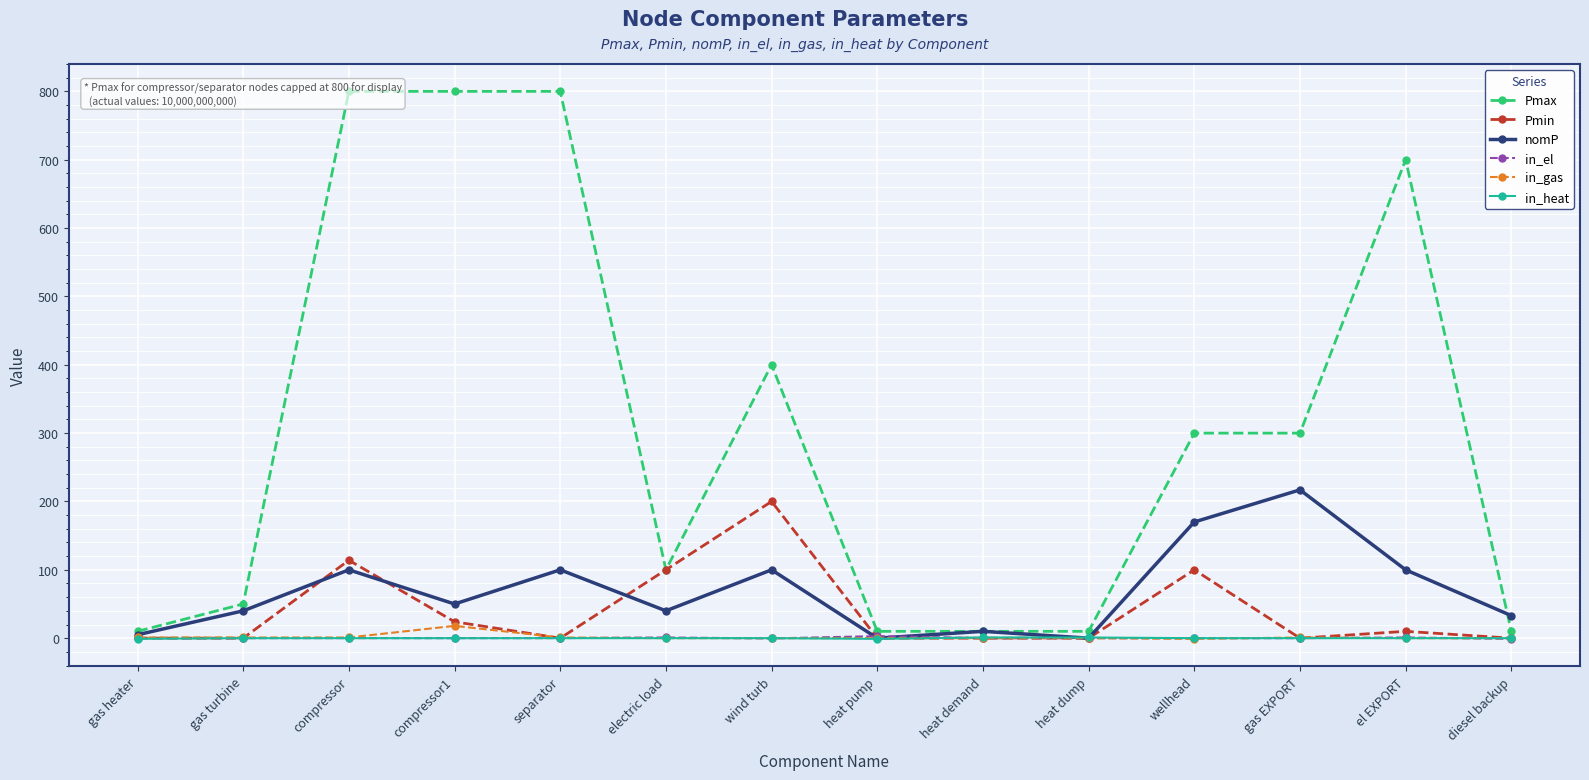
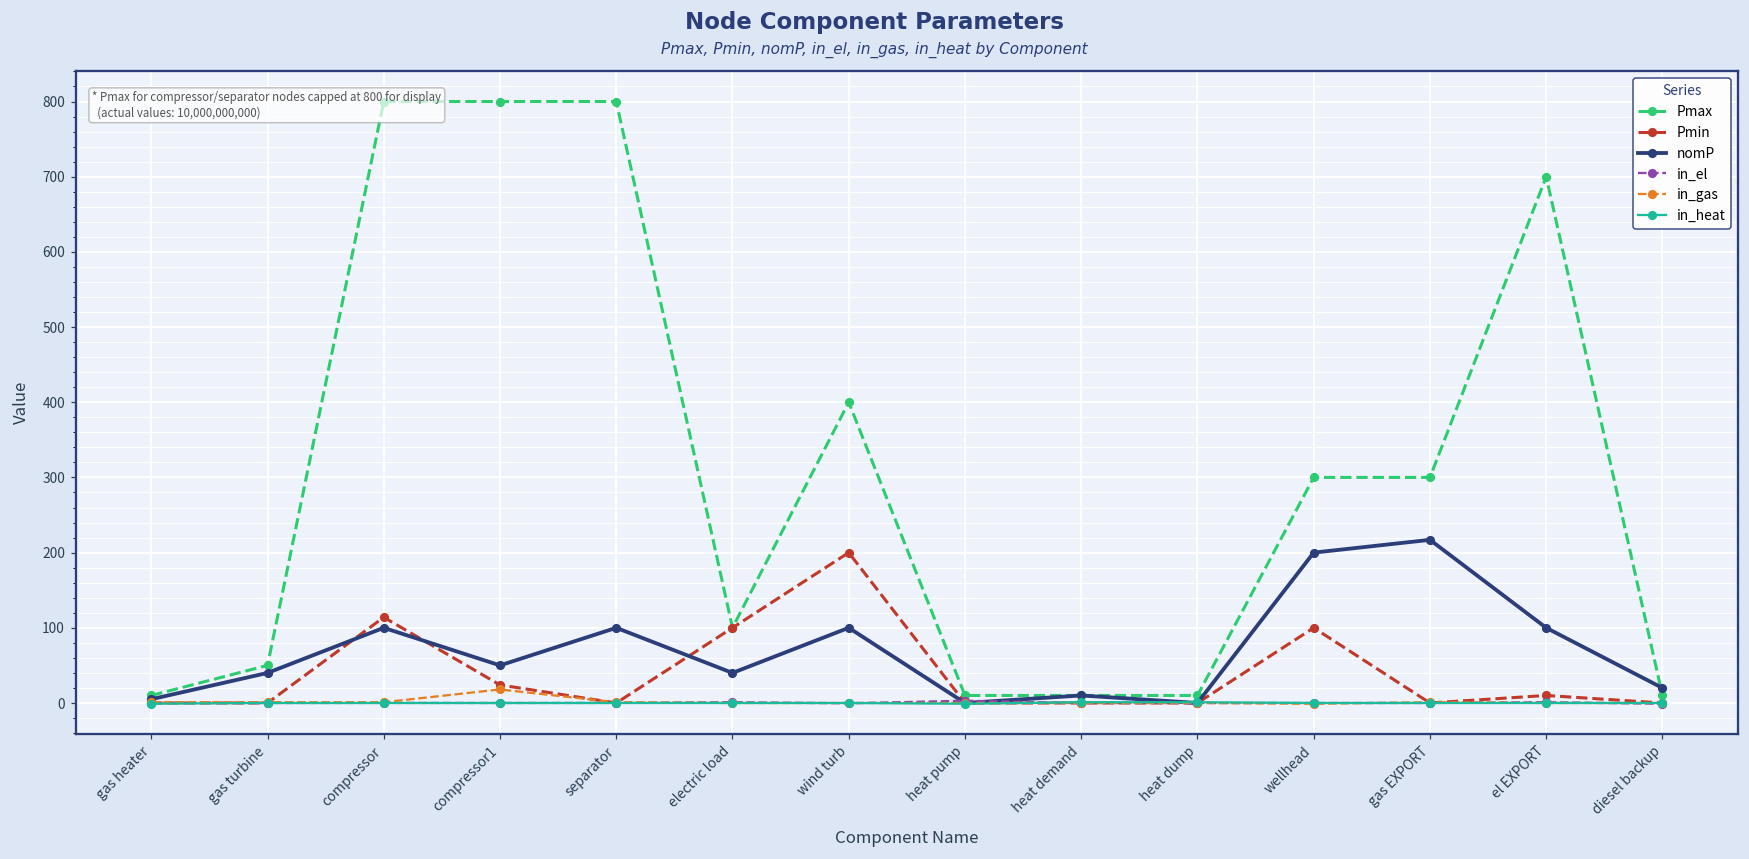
  {
    "Pmin": {
      "compressor": 110,
      "compressor1": 20,
      "wind turb": 200,
      "wellhead": 100,
      "el EXPORT": 10
    },
    "nomP": {
      "gas heater": 10,
      "gas turbine": 40,
      "compressor": 100,
      "compressor1": 50,
      "separator": 100,
      "electric load": 40,
      "wind turb": 100,
-     "wellhead": 170,
+     "wellhead": 200,
      "gas EXPORT": 220,
      "el EXPORT": 100,
-     "diesel backup": 30
+     "diesel backup": 20
    },
    "in_gas": {
      "compressor1": 20
    }
  }
